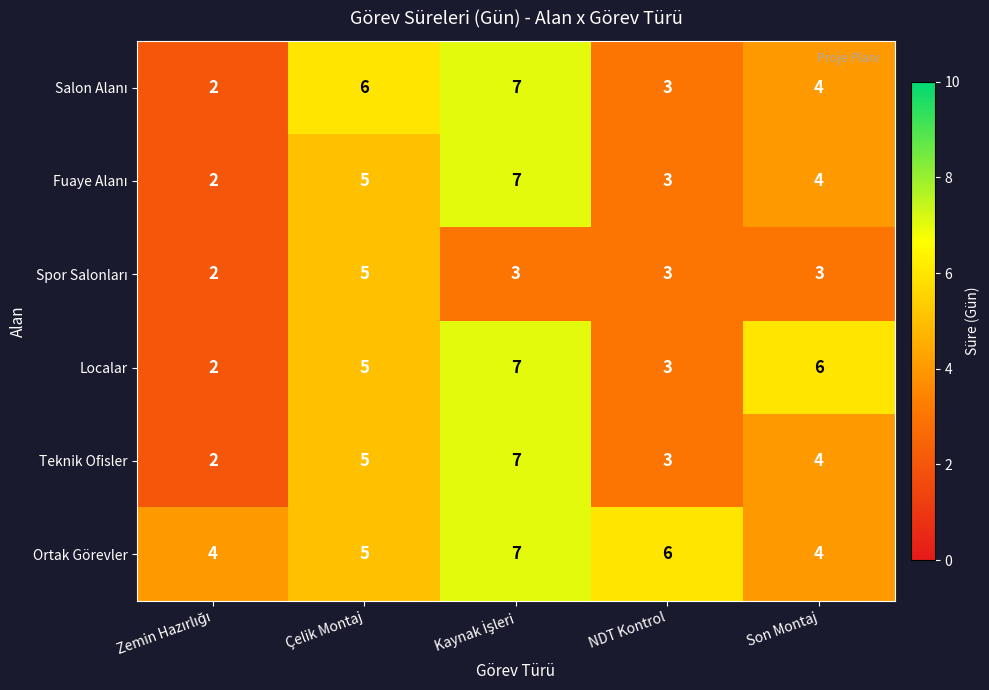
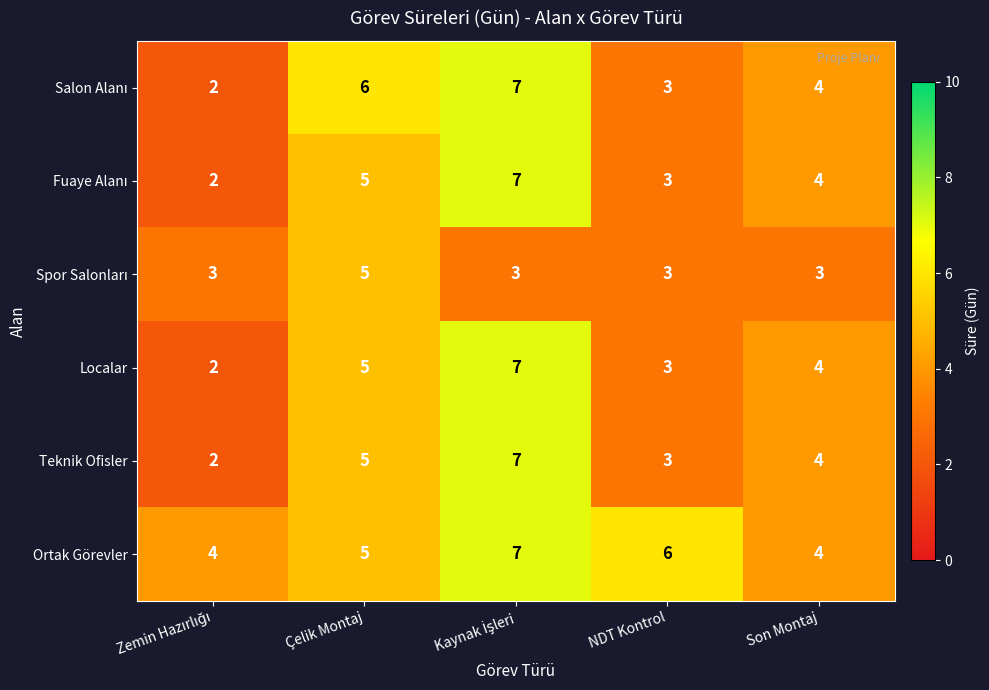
  {
    "Salon Alanı": {
      "Zemin Hazırlığı": 2,
      "Çelik Montaj": 6,
      "Kaynak İşleri": 7,
      "NDT Kontrol": 3
    },
    "Fuaye Alanı": {
      "Zemin Hazırlığı": 2,
      "Çelik Montaj": 5,
      "Kaynak İşleri": 7,
      "NDT Kontrol": 3,
      "Son Montaj": 4
    },
    "Spor Salonları": {
-     "Zemin Hazırlığı": 2,
+     "Zemin Hazırlığı": 3,
      "Çelik Montaj": 5,
      "Kaynak İşleri": 3,
      "NDT Kontrol": 3,
      "Son Montaj": 3
    },
    "Localar": {
      "Zemin Hazırlığı": 2,
      "Çelik Montaj": 5,
      "Kaynak İşleri": 7,
      "NDT Kontrol": 3,
-     "Son Montaj": 6
+     "Son Montaj": 4
    },
    "Teknik Ofisler": {
      "Zemin Hazırlığı": 2,
      "Çelik Montaj": 5,
      "Kaynak İşleri": 7,
      "NDT Kontrol": 3,
      "Son Montaj": 4
    },
    "Ortak Görevler": {
      "Zemin Hazırlığı": 4,
      "Çelik Montaj": 5,
      "Kaynak İşleri": 7,
      "NDT Kontrol": 6,
      "Son Montaj": 4
    }
  }
